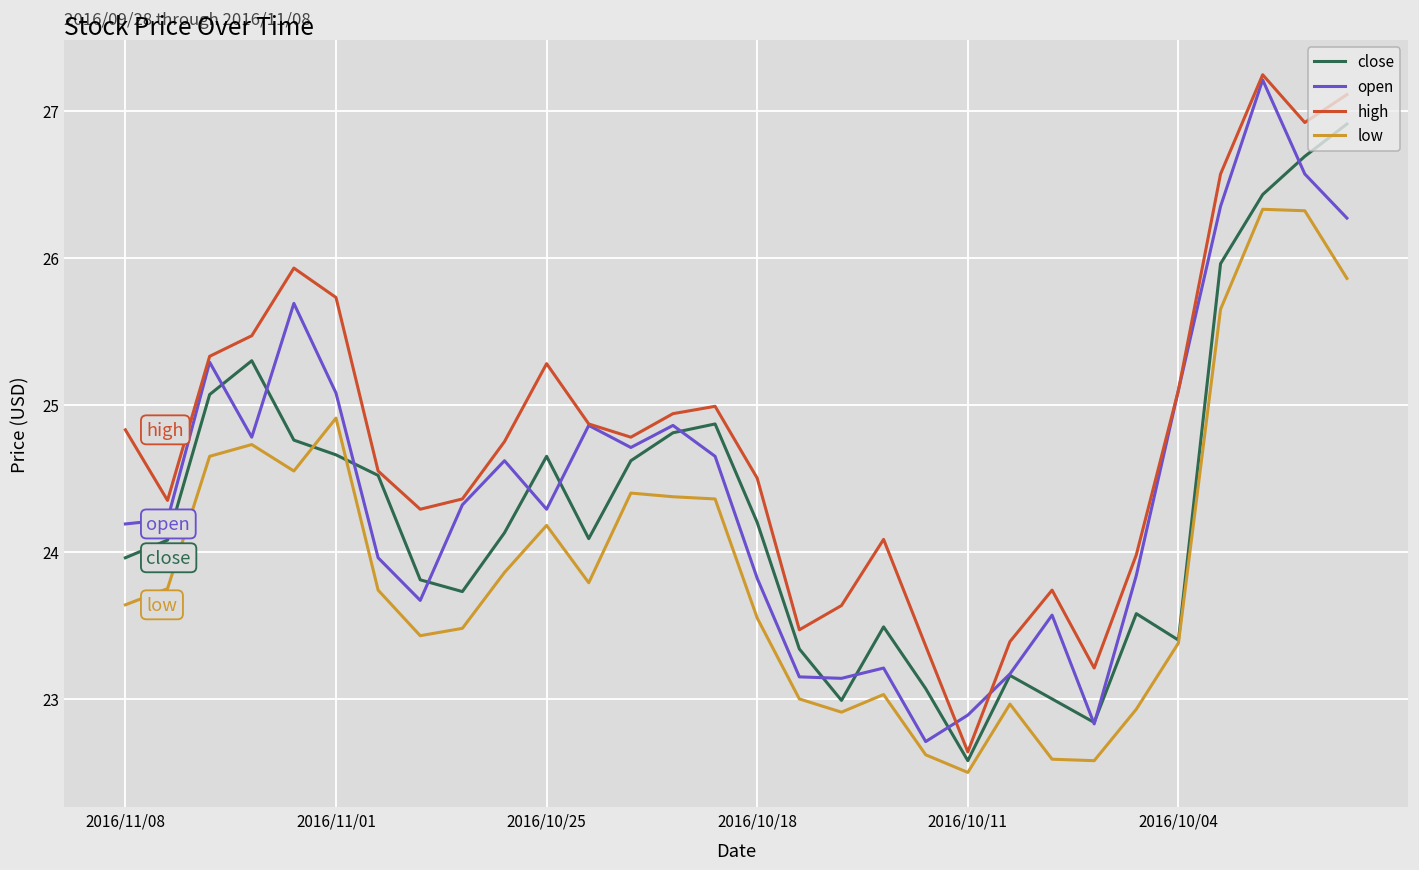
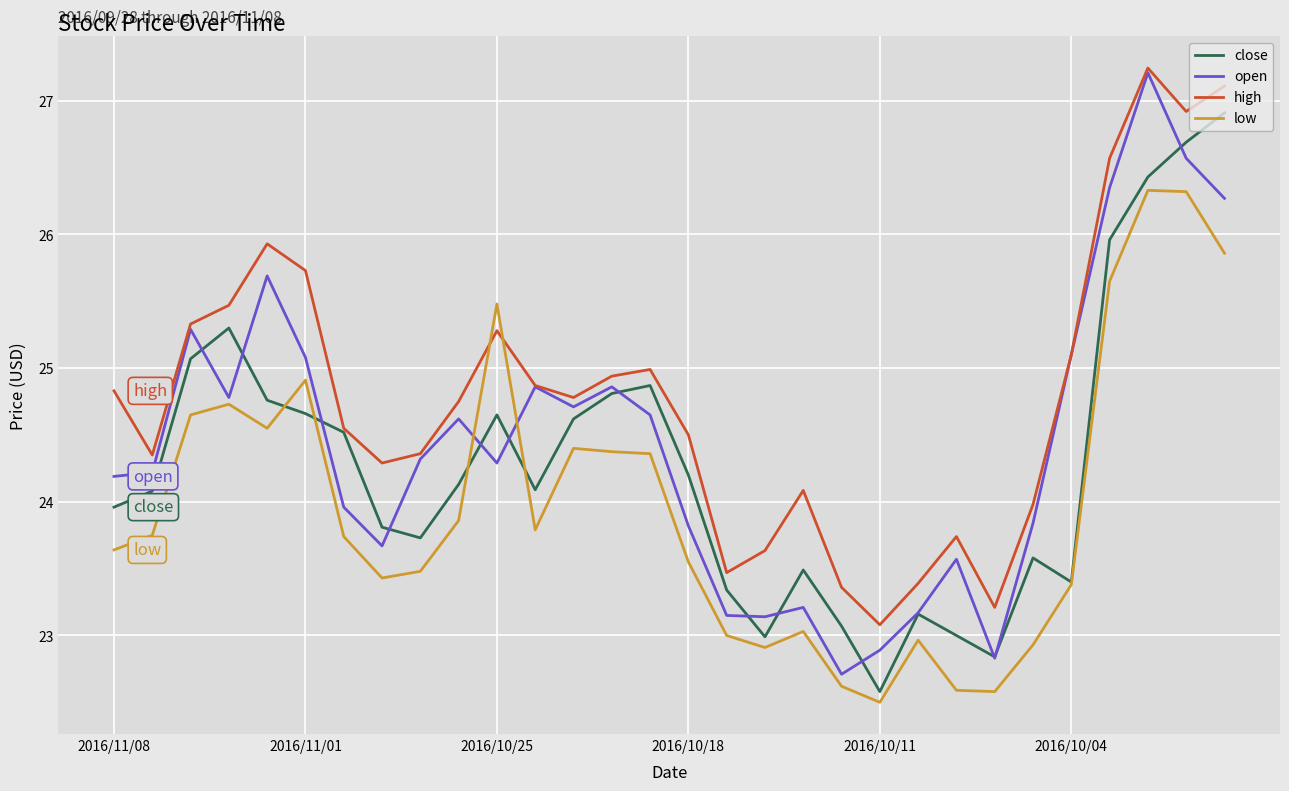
  {
    "close": {
      "2016/11/08": 23.96,
      "2016/11/01": 24.66,
      "2016/10/25": 24.65,
      "2016/10/18": 24.20,
      "2016/10/11": 22.58,
      "2016/10/04": 23.40
    },
    "open": {
      "2016/11/08": 24.19,
      "2016/11/01": 25.08,
      "2016/10/25": 24.29,
      "2016/10/18": 23.82,
      "2016/10/11": 22.89
    },
    "high": {
      "2016/11/08": 24.83,
      "2016/11/01": 25.73,
      "2016/10/25": 25.28,
      "2016/10/18": 24.50,
-     "2016/10/11": 22.64
+     "2016/10/11": 23.08
    },
    "low": {
      "2016/11/08": 23.64,
      "2016/11/01": 24.91,
-     "2016/10/25": 24.18,
+     "2016/10/25": 25.48,
      "2016/10/18": 23.55,
      "2016/10/11": 22.50,
      "2016/10/04": 23.38
    }
  }
